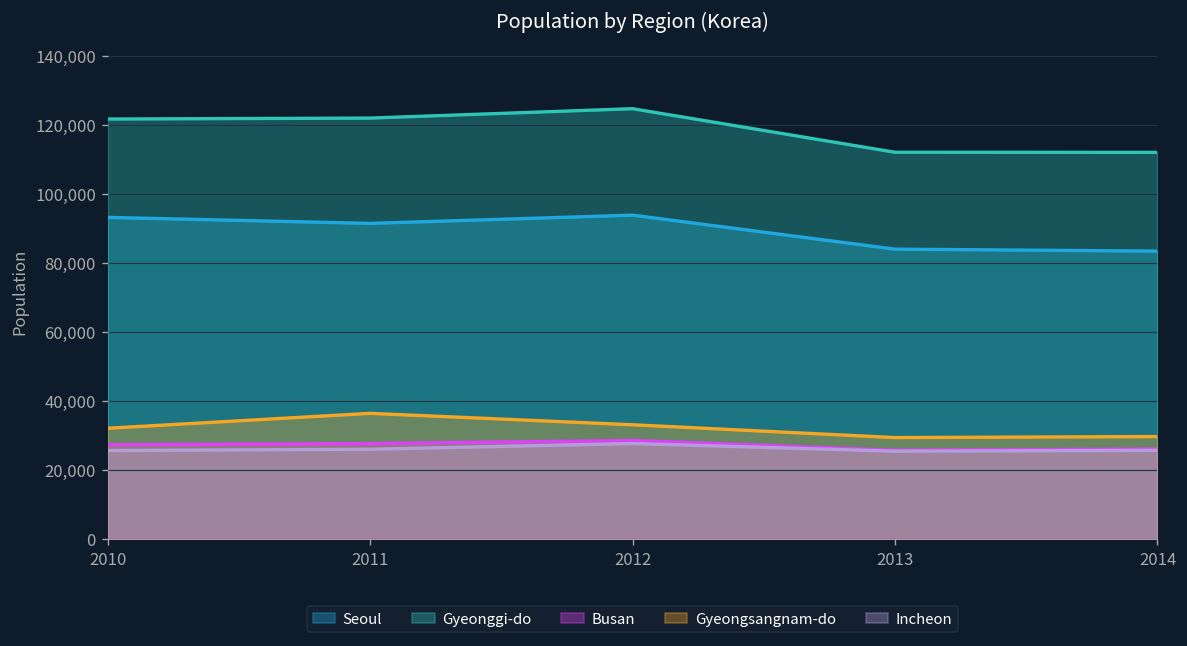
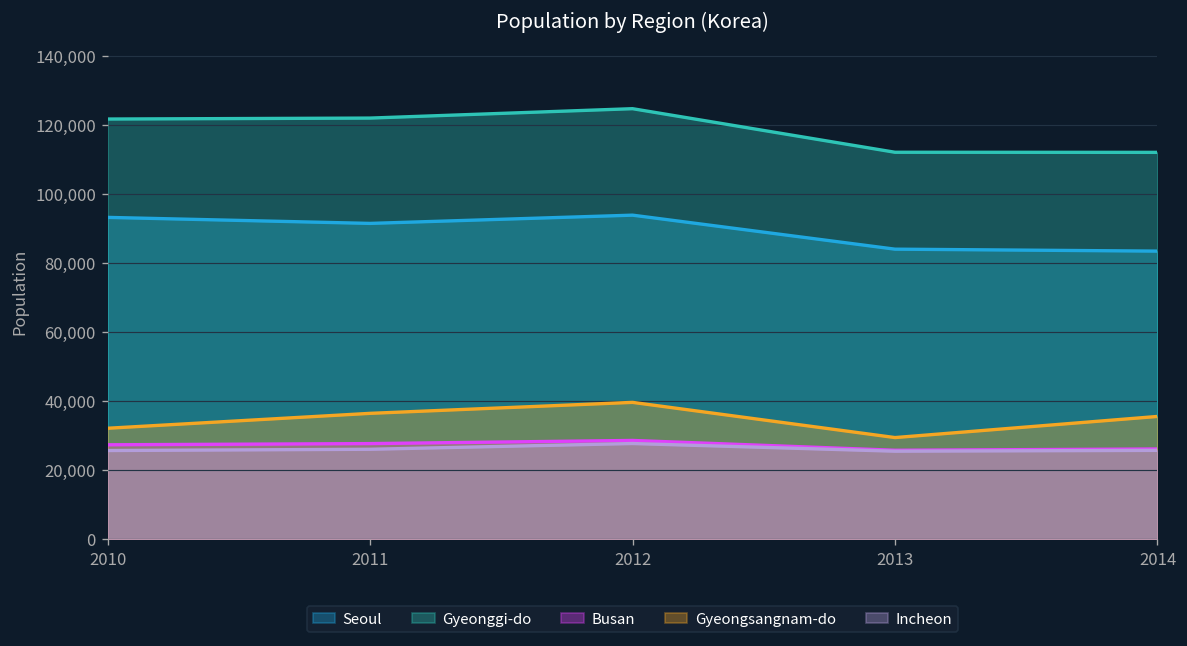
  {
    "Gyeongsangnam-do": {
      "2010": "32,000",
      "2011": "37,000",
-     "2012": "33,000",
+     "2012": "40,000",
      "2013": "30,000",
-     "2014": "30,000"
+     "2014": "36,000"
    }
  }
